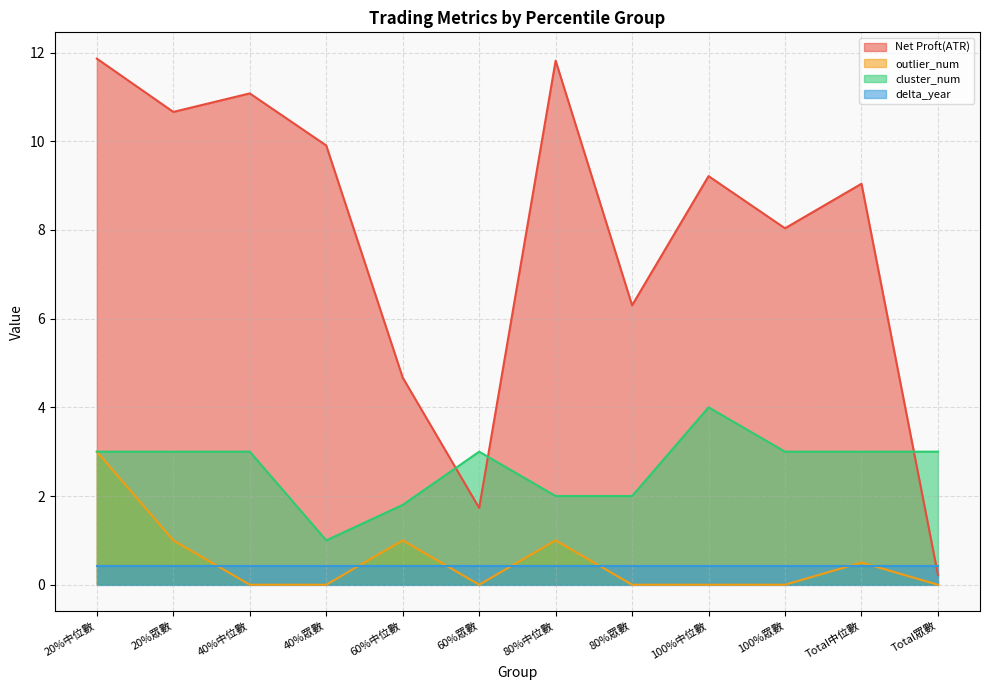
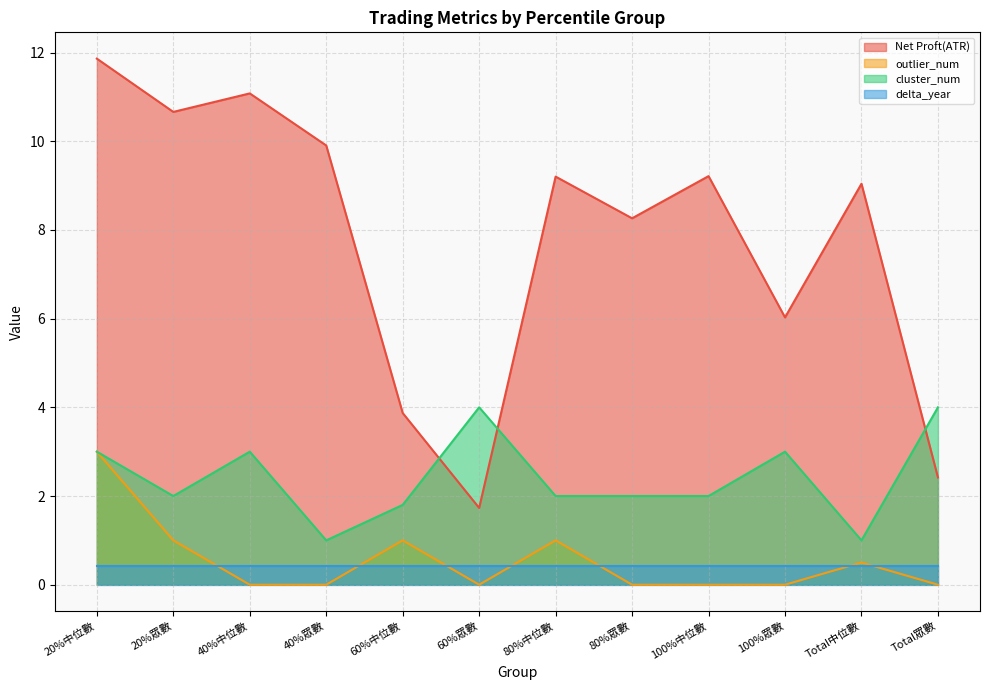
  {
    "Net Proft(ATR)": {
      "20%中位數": 11.9,
      "20%眾數": 10.7,
      "40%中位數": 11.1,
      "40%眾數": 9.9,
-     "60%中位數": 4.7,
+     "60%中位數": 3.9,
      "60%眾數": 1.7,
-     "80%中位數": 11.8,
-     "80%眾數": 6.3,
+     "80%中位數": 9.2,
+     "80%眾數": 8.3,
      "100%中位數": 9.2,
-     "100%眾數": 8.0,
+     "100%眾數": 6.0,
      "Total中位數": 9.0,
-     "Total眾數": 0.2
+     "Total眾數": 2.4
    },
    "outlier_num": {
      "20%眾數": 1.0,
      "40%中位數": 0.0,
      "40%眾數": 0.0,
      "60%中位數": 1.0,
      "60%眾數": 0.0,
      "80%中位數": 1.0,
      "80%眾數": 0.0,
      "100%中位數": 0.0,
      "100%眾數": 0.0,
      "Total中位數": 0.5,
      "Total眾數": 0.0
    },
    "cluster_num": {
-     "20%眾數": 3,
+     "20%眾數": 2,
      "40%中位數": 3,
      "40%眾數": 1,
      "60%中位數": 1.8,
-     "60%眾數": 3,
+     "60%眾數": 4,
      "80%中位數": 2,
      "80%眾數": 2,
-     "100%中位數": 4,
+     "100%中位數": 2,
      "100%眾數": 3,
-     "Total中位數": 3,
-     "Total眾數": 3
+     "Total中位數": 1,
+     "Total眾數": 4
    },
    "delta_year": {
      "20%中位數": 0.4,
      "20%眾數": 0.4,
      "40%中位數": 0.4,
      "40%眾數": 0.4,
      "60%中位數": 0.4,
      "60%眾數": 0.4,
      "80%中位數": 0.4,
      "80%眾數": 0.4,
      "100%中位數": 0.4,
      "100%眾數": 0.4,
      "Total中位數": 0.4,
      "Total眾數": 0.4
    }
  }
